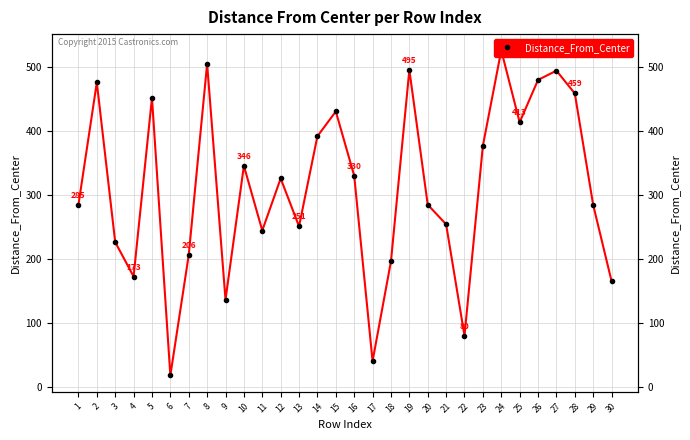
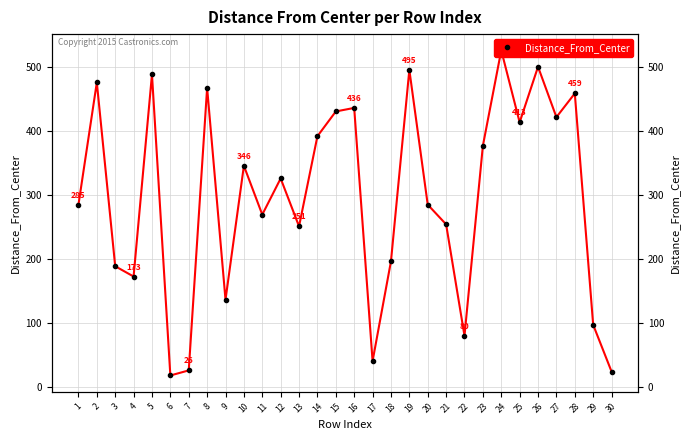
  {
    "1": 285,
-   "3": 230,
+   "3": 190,
    "4": 173,
-   "5": 450,
-   "7": 206,
-   "8": 500,
+   "5": 490,
+   "7": 26,
+   "8": 470,
    "10": 346,
-   "11": 240,
+   "11": 270,
    "13": 251,
-   "16": 330,
+   "16": 436,
    "19": 495,
    "22": 80,
    "25": 413,
-   "26": 480,
-   "27": 490,
+   "26": 500,
+   "27": 420,
    "28": 459,
-   "29": 280,
-   "30": 170
+   "29": 100,
+   "30": 20
  }
